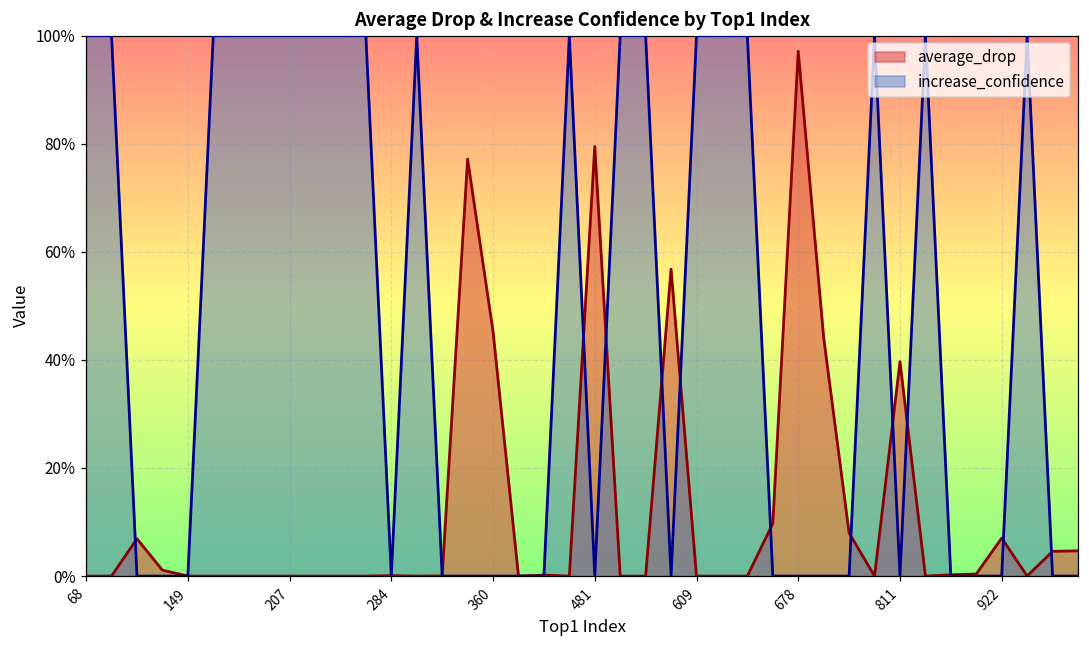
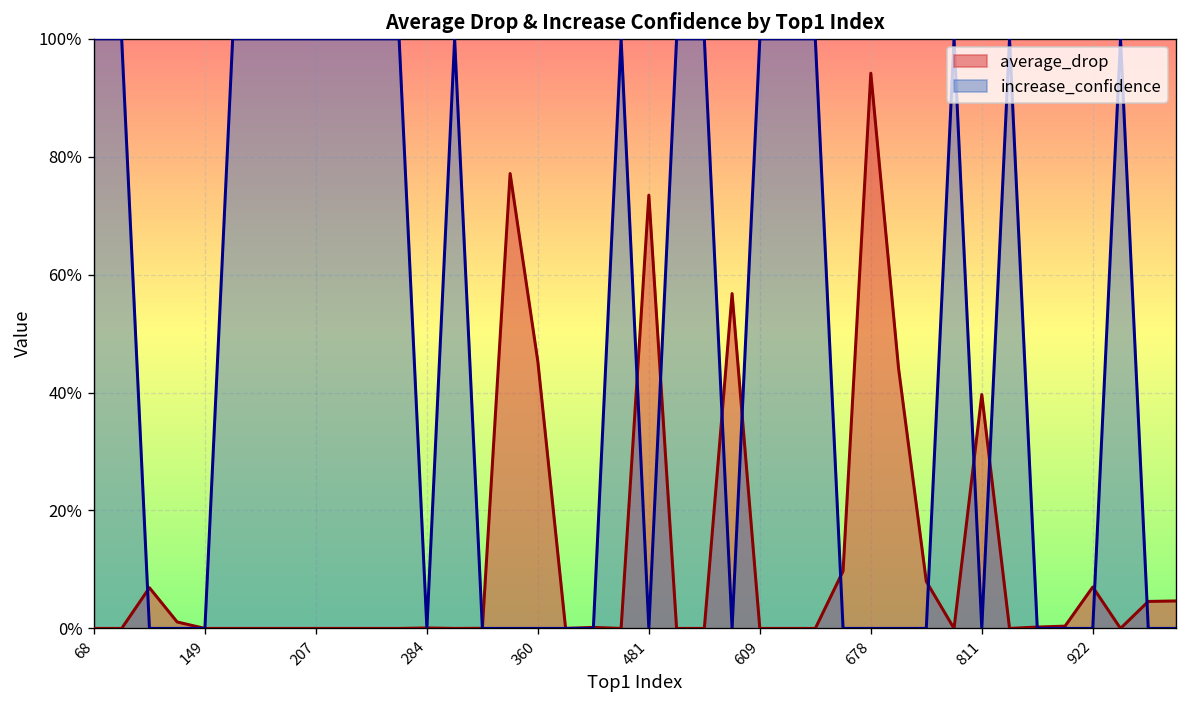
  {
    "average_drop": {
      "68": "0%",
      "207": "0%",
      "360": "45%",
-     "481": "79%",
+     "481": "73%",
      "609": "0%",
-     "678": "97%",
+     "678": "94%",
      "811": "40%",
      "922": "7%"
    },
    "increase_confidence": {
      "68": "100%",
      "207": "100%",
      "360": "0%",
      "481": "0%",
      "609": "100%",
      "678": "0%",
      "811": "0%",
      "922": "0%"
    }
  }
